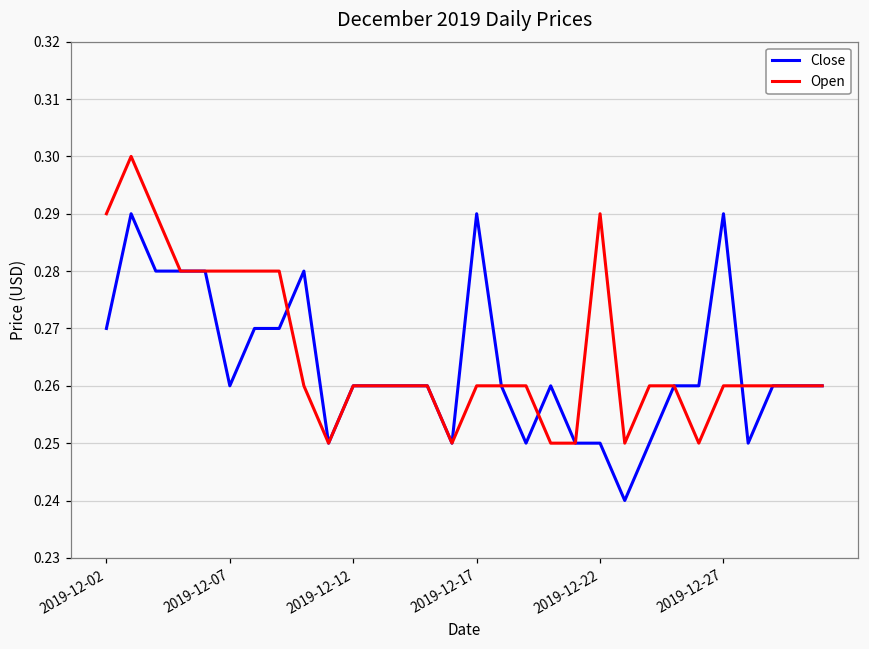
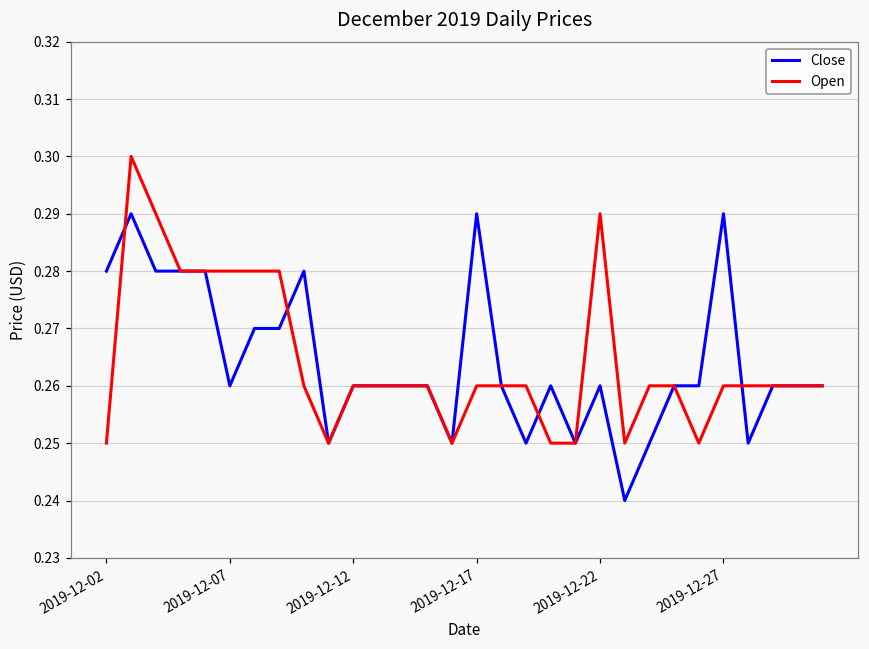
  {
    "Close": {
-     "2019-12-02": 0.27,
+     "2019-12-02": 0.28,
      "2019-12-07": 0.26,
      "2019-12-17": 0.29,
-     "2019-12-22": 0.25,
+     "2019-12-22": 0.26,
      "2019-12-27": 0.29
    },
    "Open": {
-     "2019-12-02": 0.29,
+     "2019-12-02": 0.25,
      "2019-12-07": 0.28,
      "2019-12-17": 0.26,
      "2019-12-22": 0.29,
      "2019-12-27": 0.26
    }
  }
